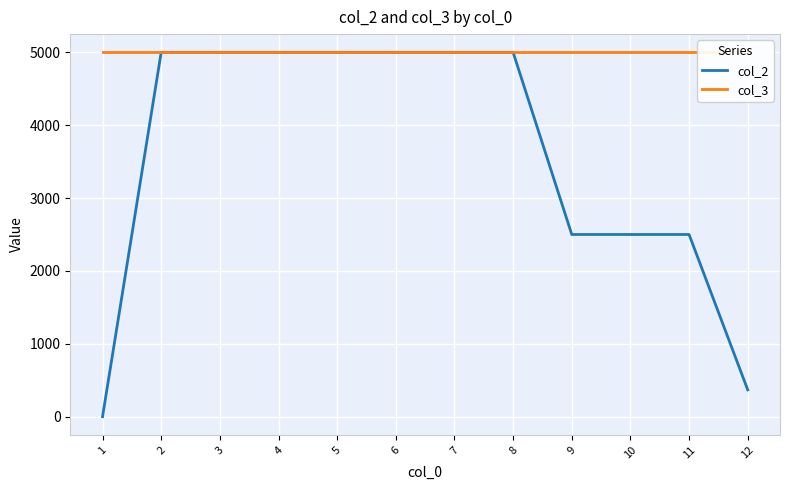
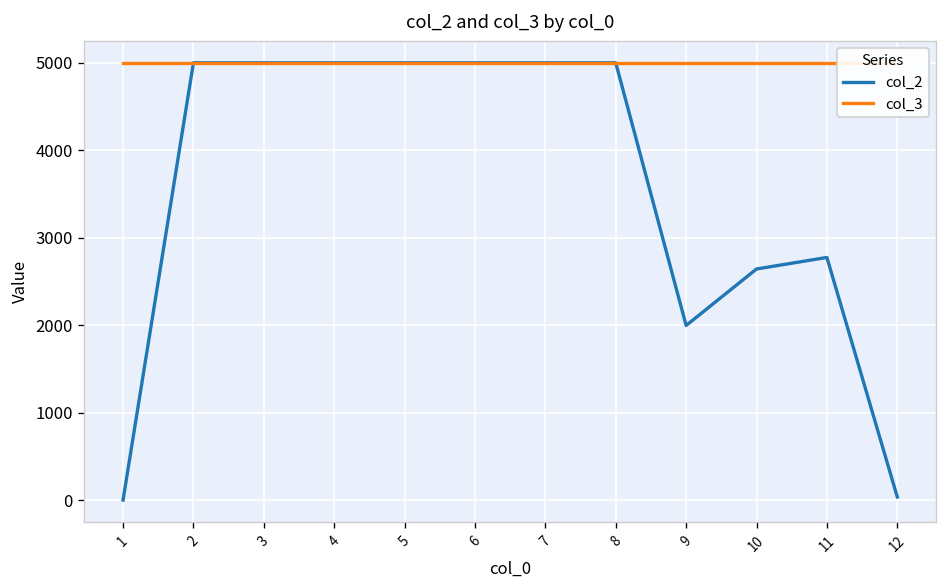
  {
    "col_2": {
      "1": 0,
-     "9": 2500,
-     "10": 2500,
-     "11": 2500,
-     "12": 400
+     "9": 2000,
+     "10": 2600,
+     "11": 2800,
+     "12": 0
    },
    "col_3": {
      "1": 5000,
      "9": 5000,
      "10": 5000,
      "11": 5000
    }
  }
